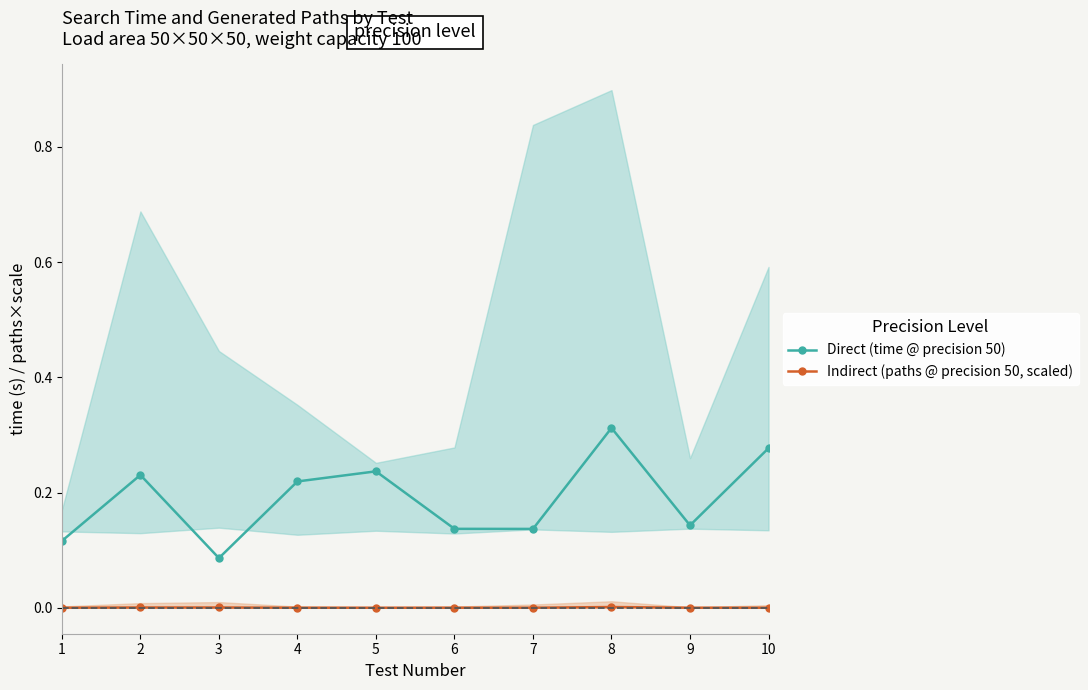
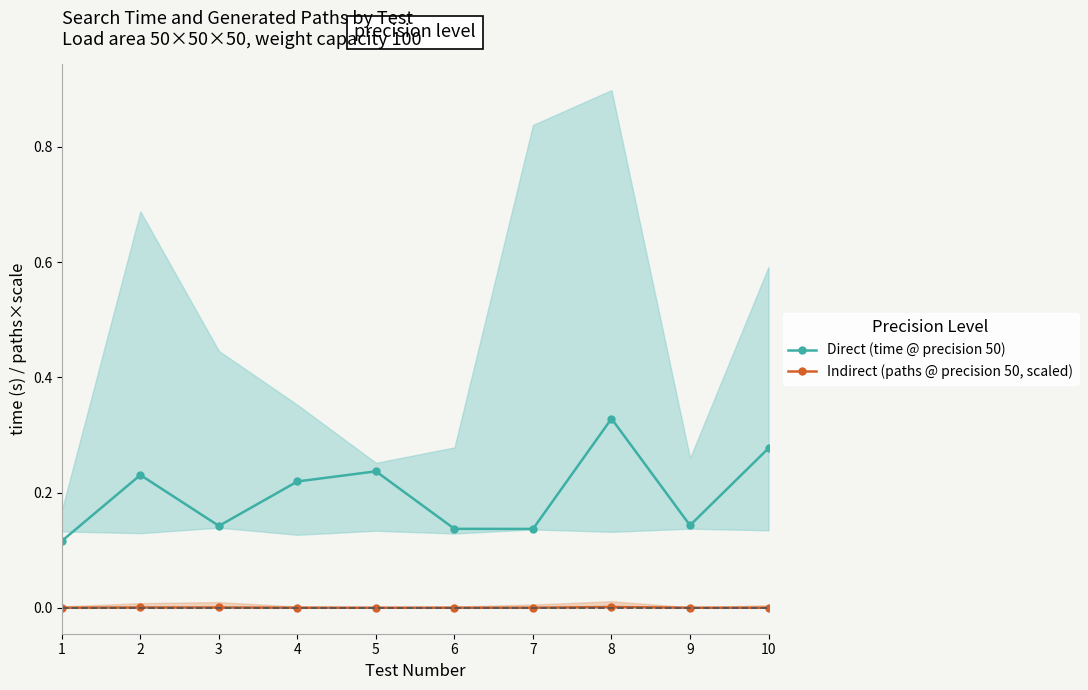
  {
    "Direct (time @ precision 50)": {
      "1": 0.12,
      "2": 0.23,
-     "3": 0.09,
+     "3": 0.14,
      "4": 0.22,
      "5": 0.24,
      "6": 0.14,
      "7": 0.14,
-     "8": 0.31,
+     "8": 0.33,
      "9": 0.14,
      "10": 0.28
    },
    "Indirect (paths @ precision 50, scaled)": {
      "2": 0.00,
      "3": 0.00,
      "7": 0.00,
      "8": 0.00
    }
  }
